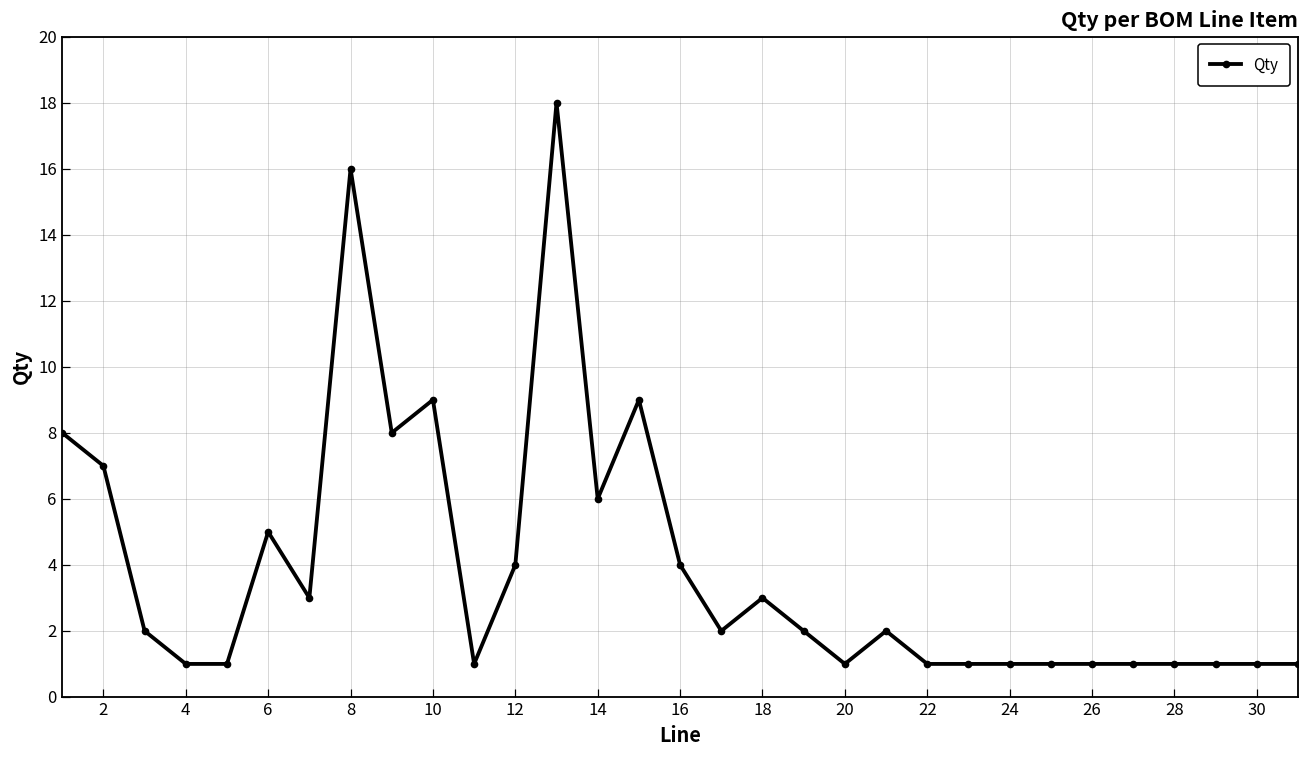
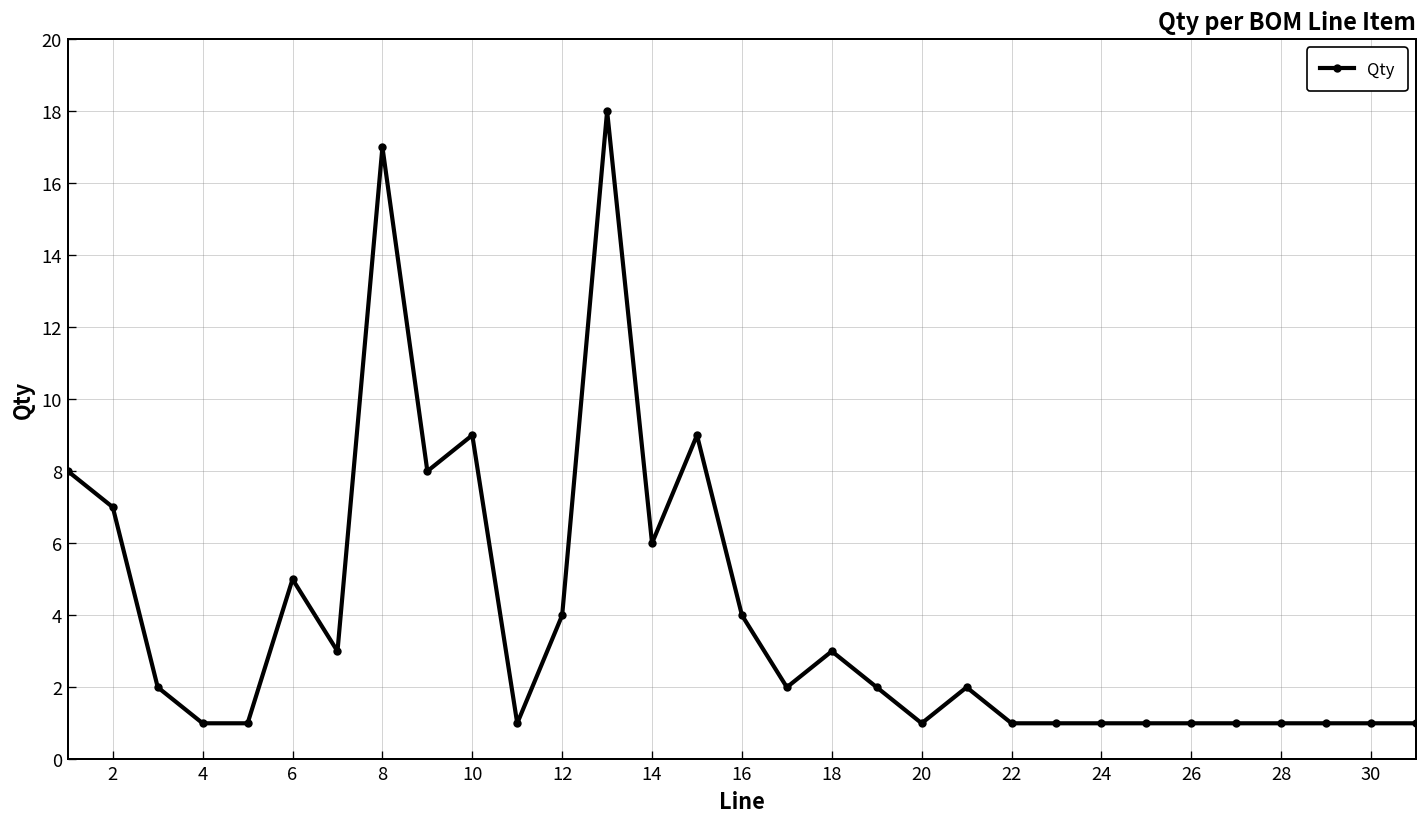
  {
    "2": 7,
    "4": 1,
    "6": 5,
-   "8": 16,
+   "8": 17,
    "10": 9,
    "12": 4,
    "14": 6,
    "16": 4,
    "18": 3,
    "20": 1,
    "22": 1,
    "24": 1,
    "26": 1,
    "28": 1,
    "30": 1
  }
